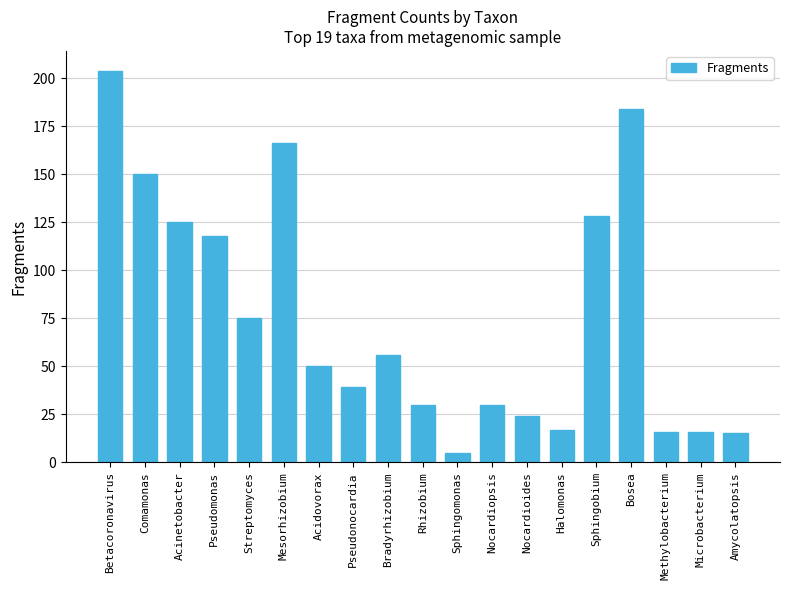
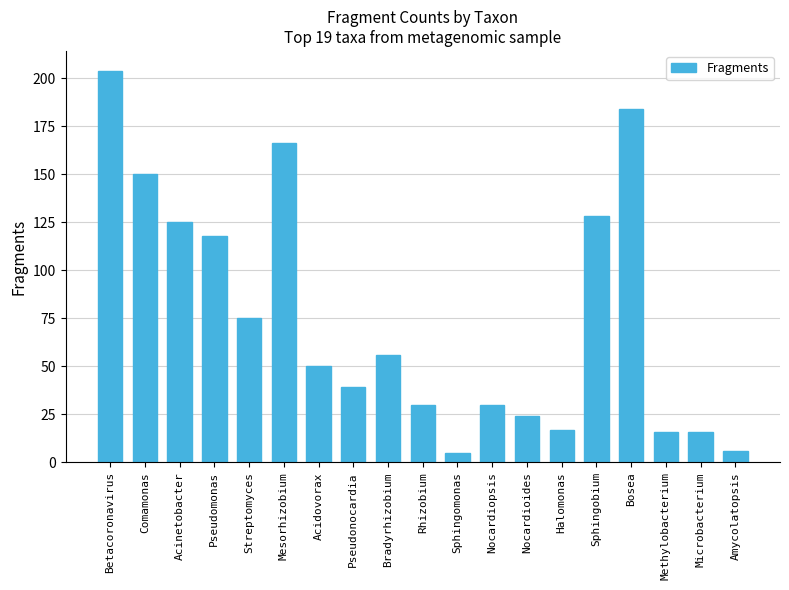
  {
    "Betacoronavirus": 204,
    "Comamonas": 150,
    "Acinetobacter": 125,
    "Pseudomonas": 118,
    "Streptomyces": 75,
    "Mesorhizobium": 166,
    "Acidovorax": 50,
    "Pseudonocardia": 39,
    "Bradyrhizobium": 56,
    "Rhizobium": 30,
    "Sphingomonas": 5,
    "Nocardiopsis": 30,
    "Nocardioides": 24,
    "Halomonas": 17,
    "Sphingobium": 128,
    "Bosea": 184,
    "Methylobacterium": 16,
    "Microbacterium": 16,
-   "Amycolatopsis": 15
+   "Amycolatopsis": 6
  }
